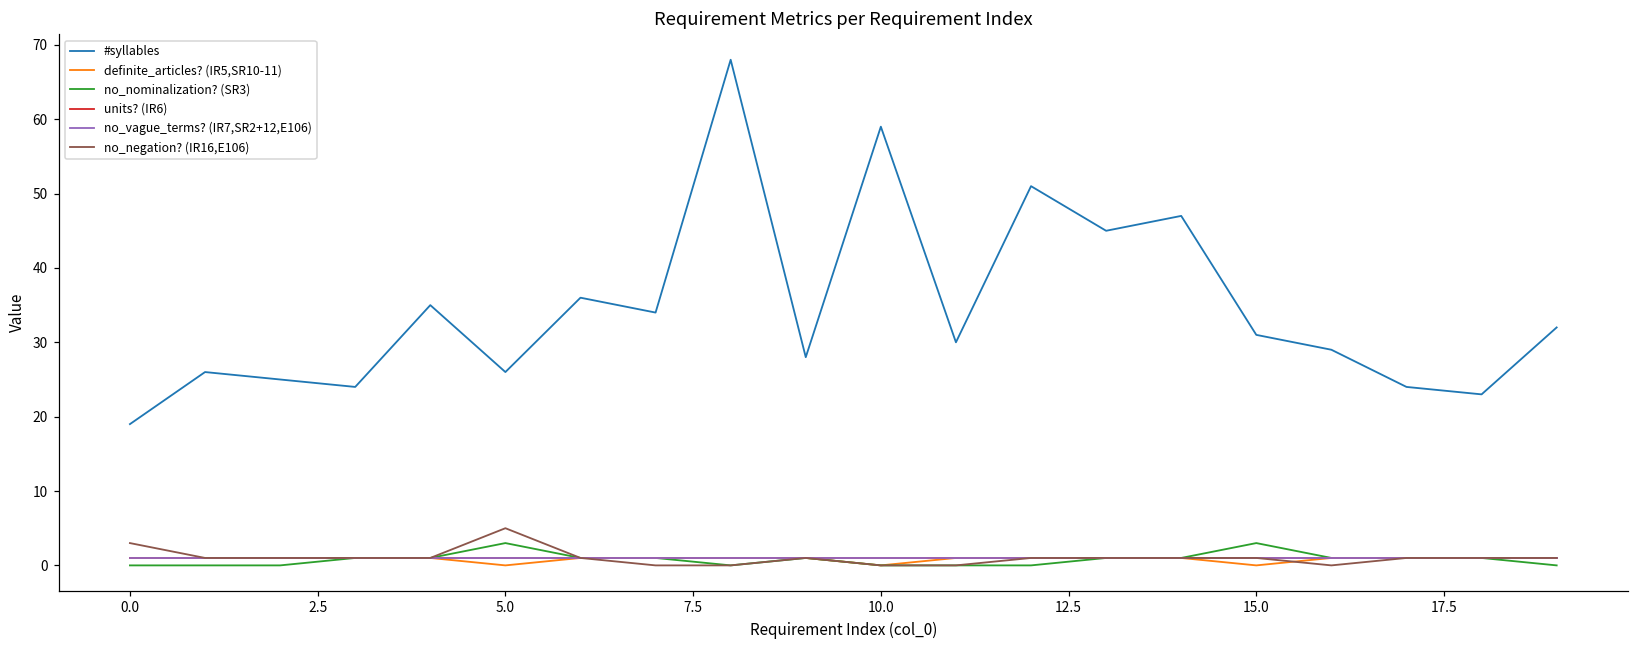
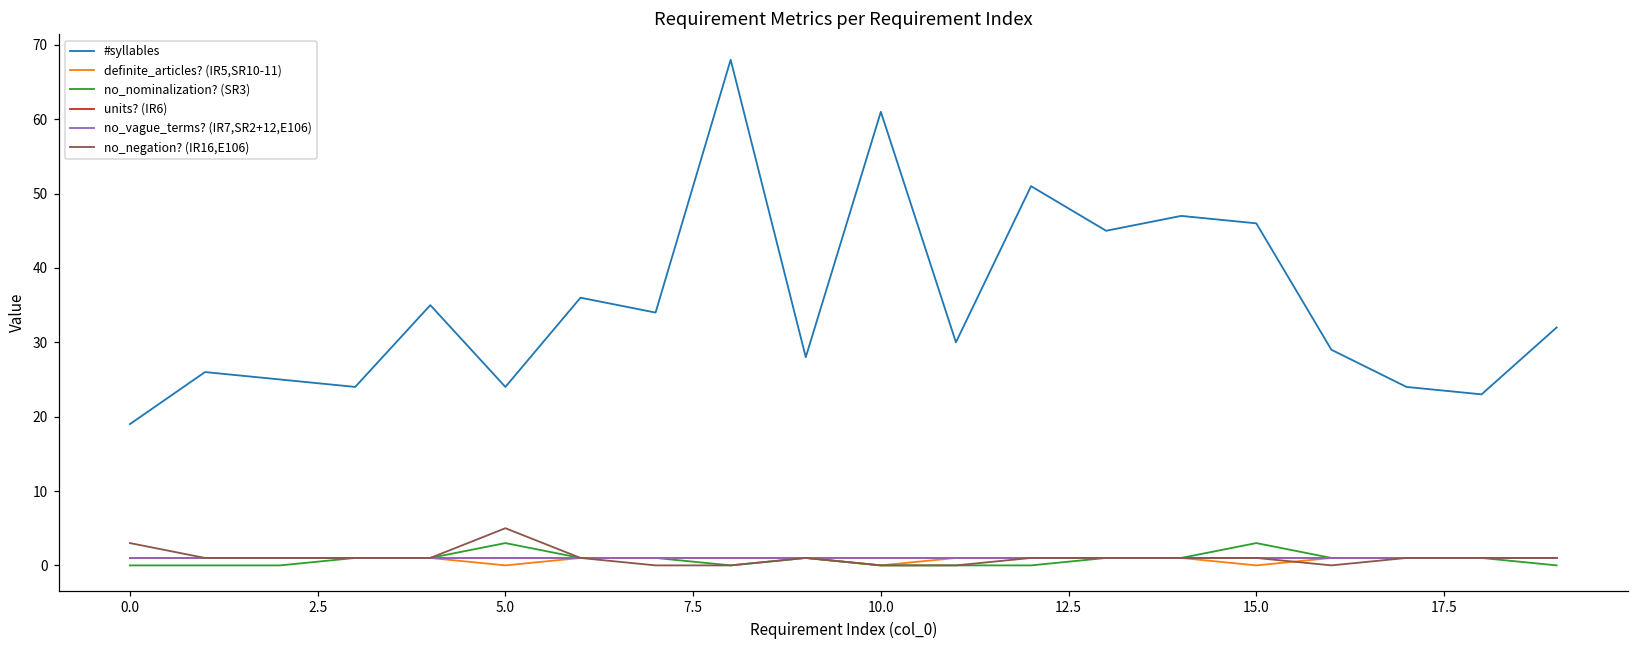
  {
    "#syllables": {
      "0.0": 19,
-     "5.0": 26,
-     "10.0": 59,
-     "15.0": 31
+     "5.0": 24,
+     "10.0": 61,
+     "15.0": 46
    },
    "definite_articles? (IR5,SR10-11)": {
      "5.0": 0,
      "15.0": 0
    },
    "no_nominalization? (SR3)": {
      "0.0": 0,
      "5.0": 3,
      "15.0": 3
    },
    "no_vague_terms? (IR7,SR2+12,E106)": {
      "5.0": 1,
      "10.0": 1
    },
    "no_negation? (IR16,E106)": {
      "0.0": 3,
      "5.0": 5
    }
  }
